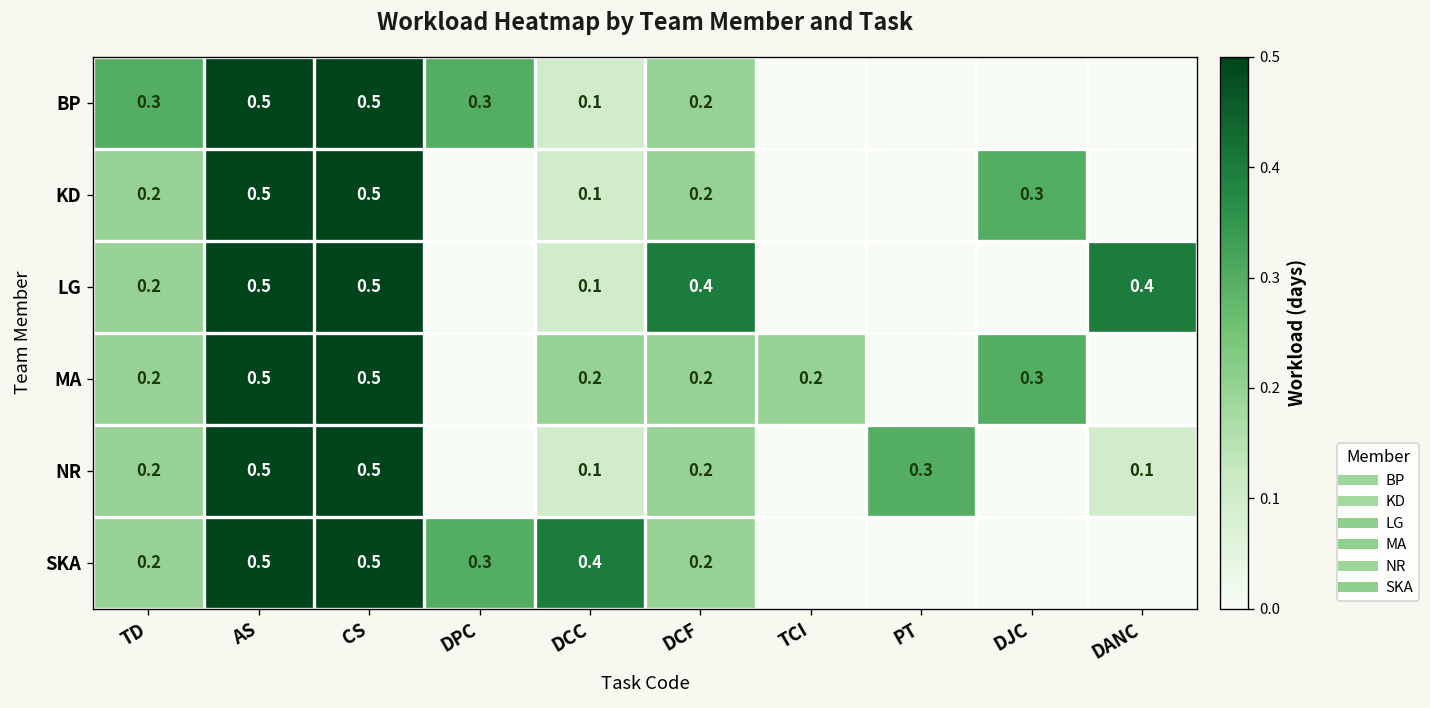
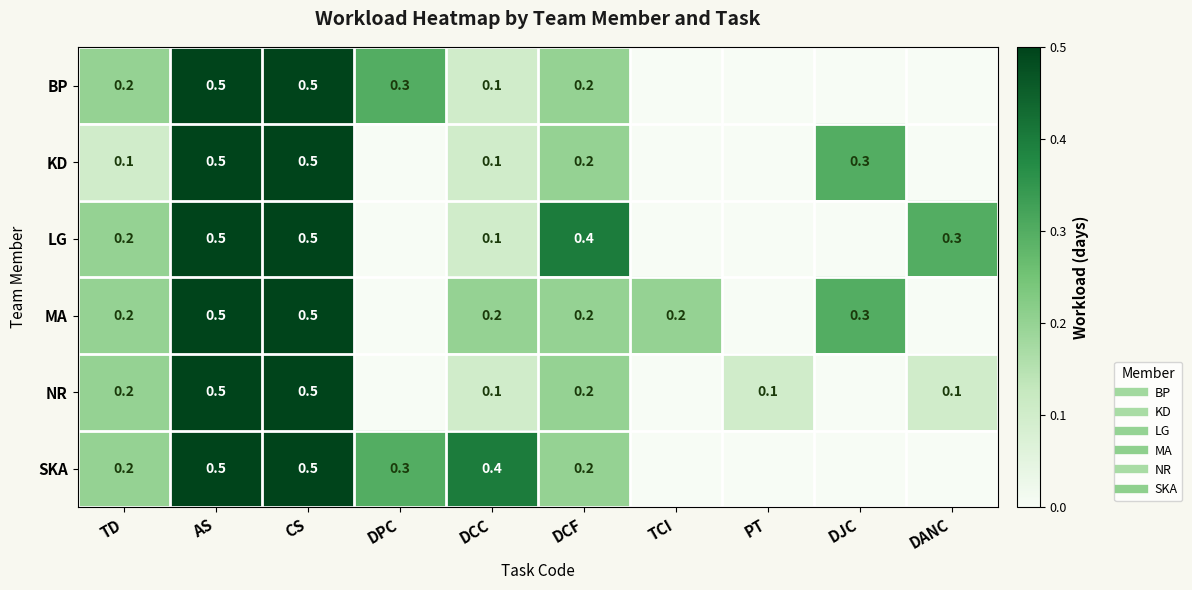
  {
    "BP": {
-     "TD": 0.3,
+     "TD": 0.2,
      "AS": 0.5,
      "CS": 0.5,
      "DPC": 0.3,
      "DCC": 0.1,
      "DCF": 0.2
    },
    "KD": {
-     "TD": 0.2,
+     "TD": 0.1,
      "AS": 0.5,
      "CS": 0.5,
      "DCC": 0.1,
      "DCF": 0.2,
      "DJC": 0.3
    },
    "LG": {
      "TD": 0.2,
      "AS": 0.5,
      "CS": 0.5,
      "DCC": 0.1,
      "DCF": 0.4,
-     "DANC": 0.4
+     "DANC": 0.3
    },
    "MA": {
      "TD": 0.2,
      "AS": 0.5,
      "CS": 0.5,
      "DCC": 0.2,
      "DCF": 0.2,
      "TCI": 0.2,
      "DJC": 0.3
    },
    "NR": {
      "TD": 0.2,
      "AS": 0.5,
      "CS": 0.5,
      "DCC": 0.1,
      "DCF": 0.2,
-     "PT": 0.3,
+     "PT": 0.1,
      "DANC": 0.1
    },
    "SKA": {
      "TD": 0.2,
      "AS": 0.5,
      "CS": 0.5,
      "DPC": 0.3,
      "DCC": 0.4,
      "DCF": 0.2
    }
  }
